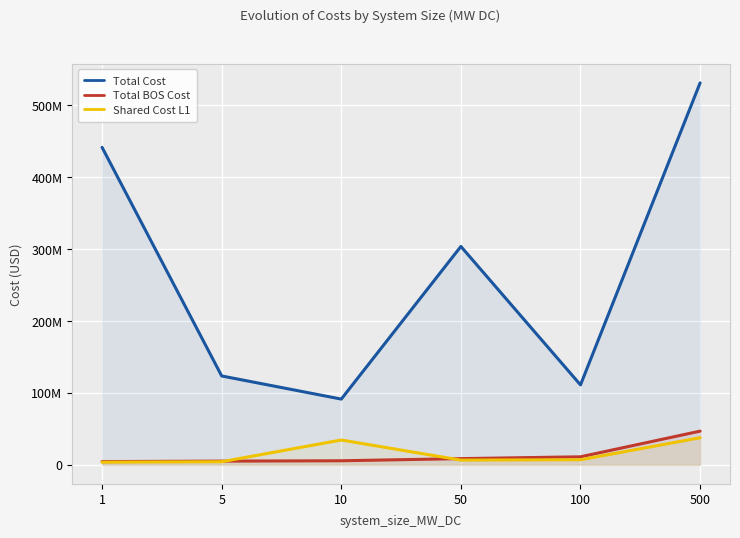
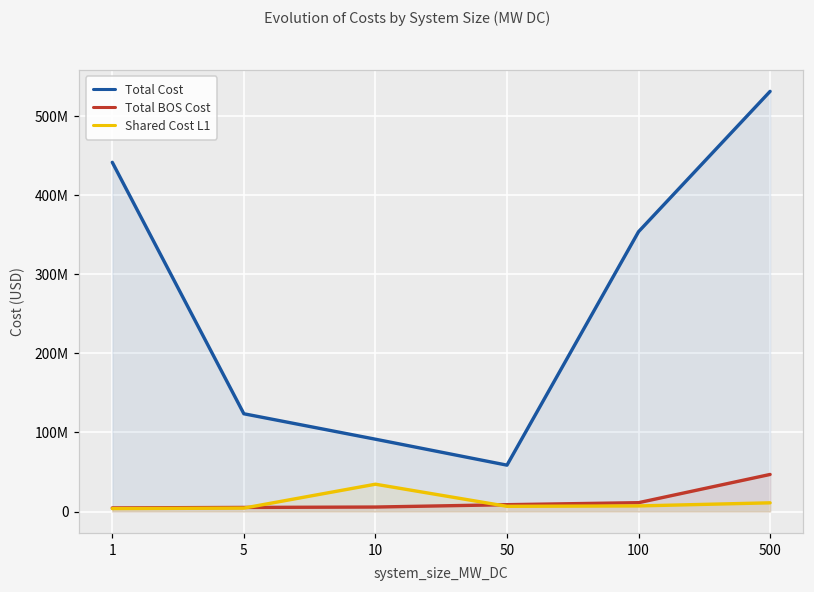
  {
    "Total Cost": {
      "1": 440000000,
      "5": 120000000,
      "10": 90000000,
-     "50": 300000000,
-     "100": 110000000,
+     "50": 60000000,
+     "100": 350000000,
      "500": 530000000
    },
    "Total BOS Cost": {
      "10": 10000000,
      "100": 10000000,
      "500": 50000000
    },
    "Shared Cost L1": {
      "10": 30000000,
      "100": 10000000,
-     "500": 40000000
+     "500": 10000000
    }
  }
